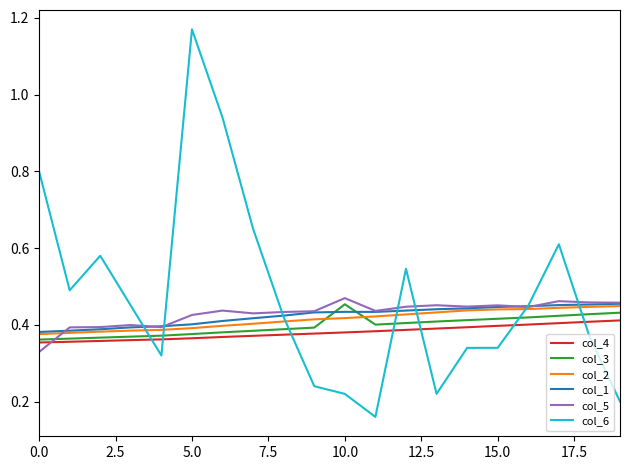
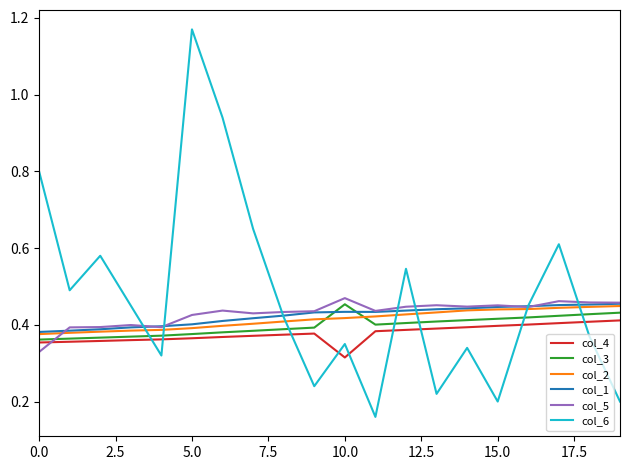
  {
    "col_4": {
      "0.0": 0.35,
      "5.0": 0.36,
-     "10.0": 0.38,
+     "10.0": 0.31,
      "15.0": 0.40
    },
    "col_3": {
      "0.0": 0.36,
      "5.0": 0.38,
      "10.0": 0.45,
      "15.0": 0.42
    },
    "col_2": {
      "5.0": 0.39,
      "10.0": 0.42
    },
    "col_1": {
      "5.0": 0.40,
      "10.0": 0.43
    },
    "col_5": {
      "0.0": 0.33,
      "5.0": 0.43,
      "10.0": 0.47
    },
    "col_6": {
      "0.0": 0.80,
      "5.0": 1.17,
-     "10.0": 0.22,
-     "15.0": 0.34
+     "10.0": 0.35,
+     "15.0": 0.20
    }
  }
